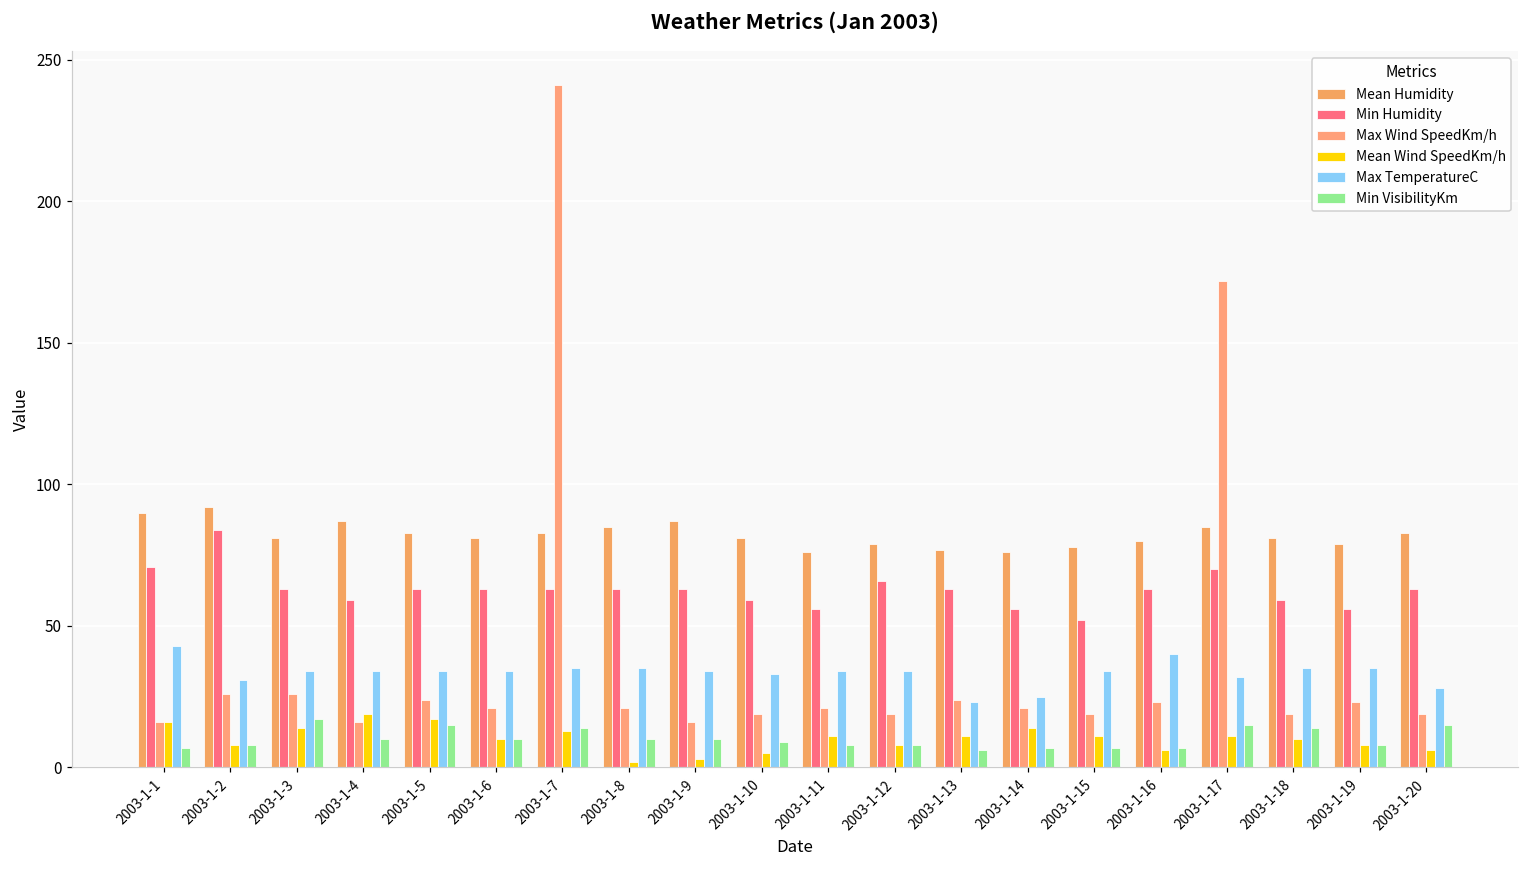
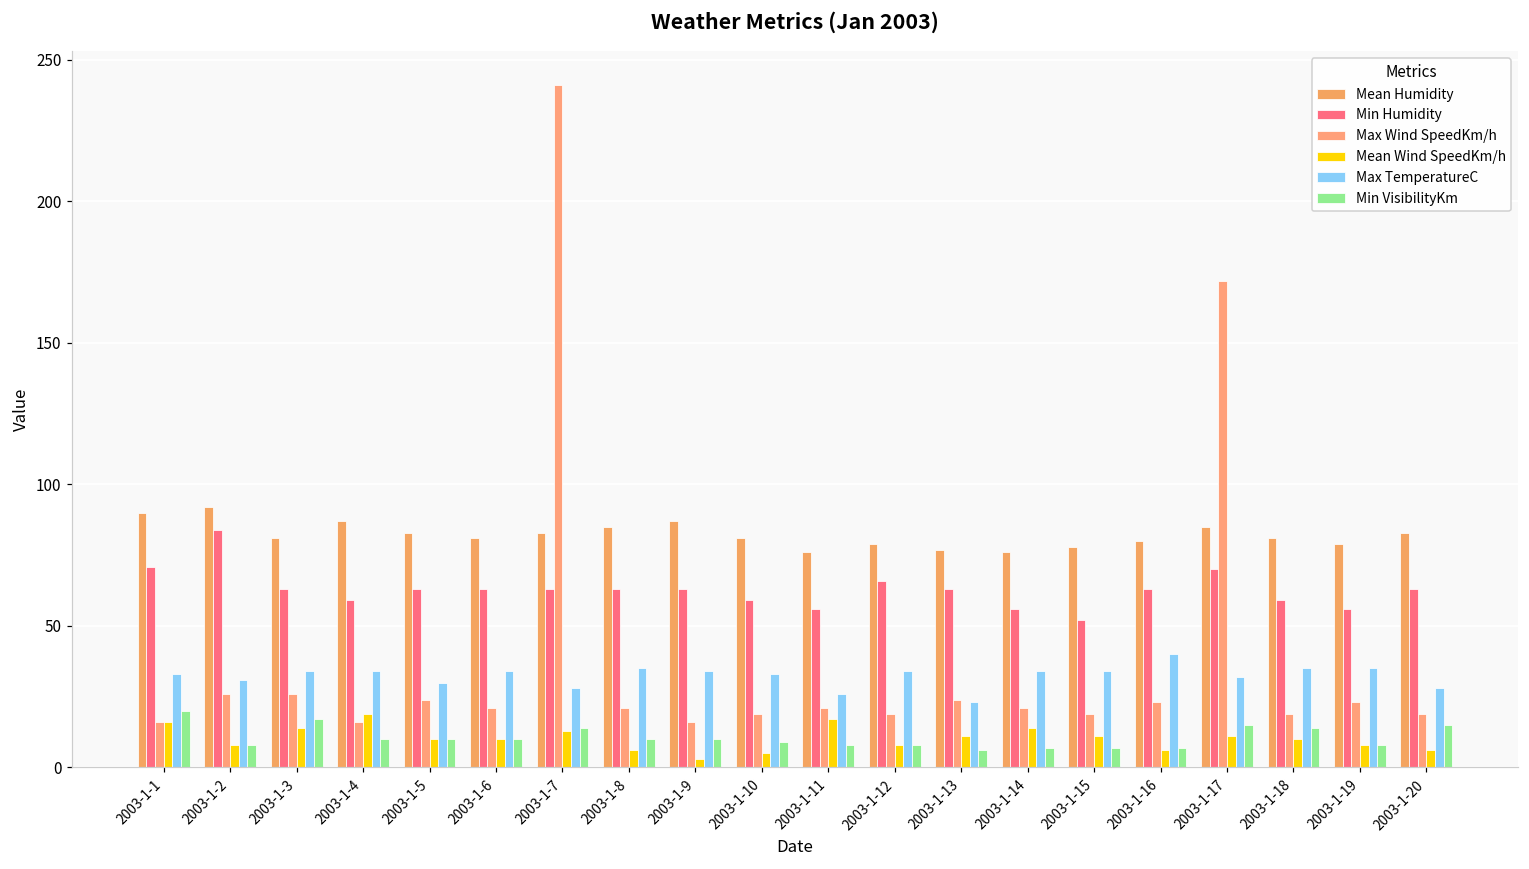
  {
    "Mean Wind SpeedKm/h": {
      "2003-1-1": 16,
      "2003-1-2": 8,
      "2003-1-3": 14,
      "2003-1-4": 19,
-     "2003-1-5": 17,
+     "2003-1-5": 10,
      "2003-1-6": 10,
      "2003-1-7": 13,
-     "2003-1-8": 2,
+     "2003-1-8": 6,
      "2003-1-9": 3,
      "2003-1-10": 5,
-     "2003-1-11": 11,
+     "2003-1-11": 17,
      "2003-1-12": 8,
      "2003-1-13": 11,
      "2003-1-14": 14,
      "2003-1-15": 11,
      "2003-1-16": 6,
      "2003-1-17": 11,
      "2003-1-18": 10,
      "2003-1-19": 8,
      "2003-1-20": 6
    },
    "Max TemperatureC": {
-     "2003-1-1": 43,
+     "2003-1-1": 33,
      "2003-1-2": 31,
      "2003-1-3": 34,
      "2003-1-4": 34,
-     "2003-1-5": 34,
+     "2003-1-5": 30,
      "2003-1-6": 34,
-     "2003-1-7": 35,
+     "2003-1-7": 28,
      "2003-1-8": 35,
      "2003-1-9": 34,
      "2003-1-10": 33,
-     "2003-1-11": 34,
+     "2003-1-11": 26,
      "2003-1-12": 34,
      "2003-1-13": 23,
-     "2003-1-14": 25,
+     "2003-1-14": 34,
      "2003-1-15": 34,
      "2003-1-16": 40,
      "2003-1-17": 32,
      "2003-1-18": 35,
      "2003-1-19": 35,
      "2003-1-20": 28
    },
    "Min VisibilityKm": {
-     "2003-1-1": 7,
+     "2003-1-1": 20,
      "2003-1-2": 8,
      "2003-1-3": 17,
      "2003-1-4": 10,
-     "2003-1-5": 15,
+     "2003-1-5": 10,
      "2003-1-6": 10,
      "2003-1-7": 14,
      "2003-1-8": 10,
      "2003-1-9": 10,
      "2003-1-10": 9,
      "2003-1-11": 8,
      "2003-1-12": 8,
      "2003-1-13": 6,
      "2003-1-14": 7,
      "2003-1-15": 7,
      "2003-1-16": 7,
      "2003-1-17": 15,
      "2003-1-18": 14,
      "2003-1-19": 8,
      "2003-1-20": 15
    }
  }
